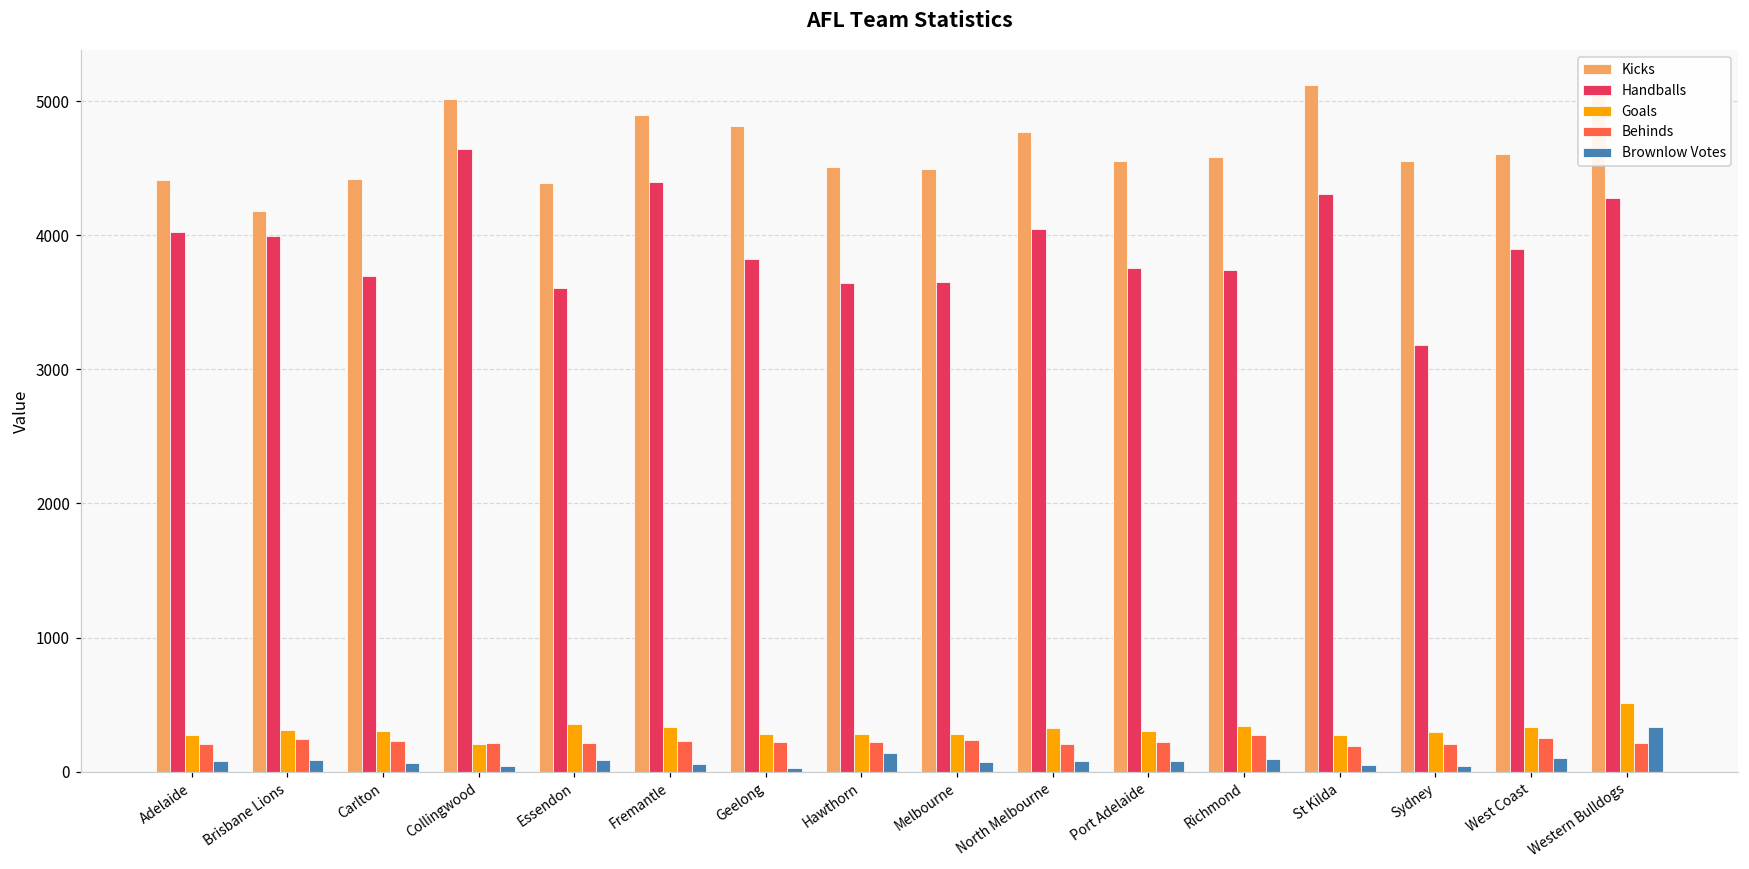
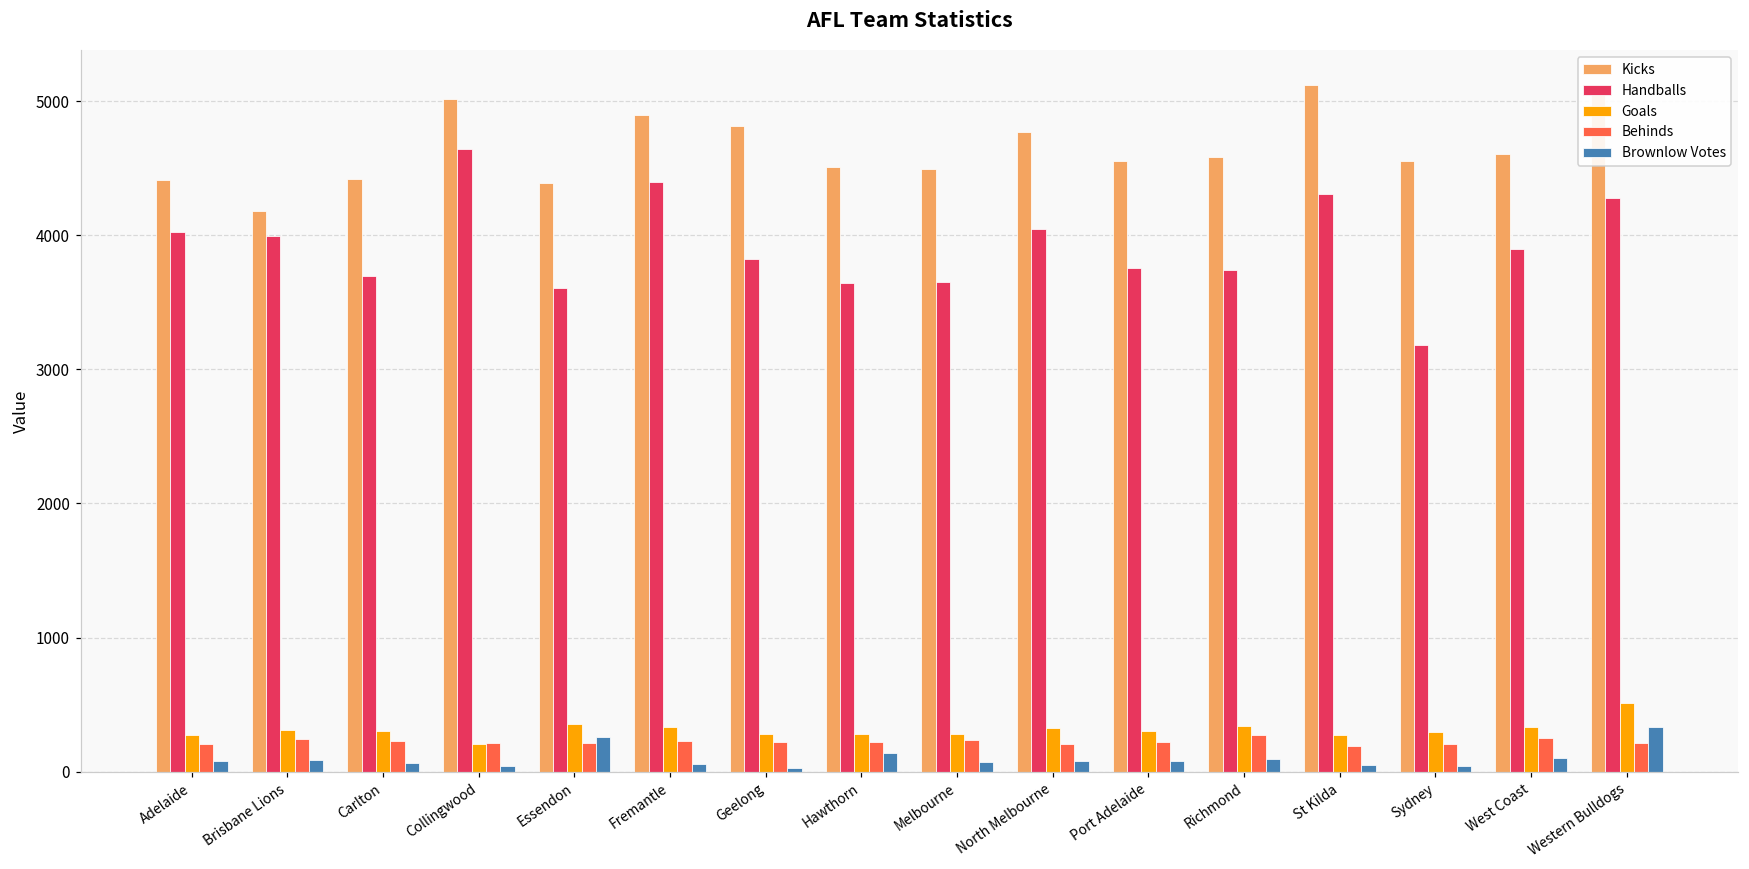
  {
    "Kicks": {
      "Adelaide": 4420,
      "Brisbane Lions": 4180,
      "Carlton": 4420,
      "Collingwood": 5020,
      "Essendon": 4390,
      "Fremantle": 4900,
      "Geelong": 4820,
      "Hawthorn": 4510,
      "Melbourne": 4500,
      "North Melbourne": 4770,
      "Port Adelaide": 4550,
      "Richmond": 4580,
      "St Kilda": 5120,
      "Sydney": 4560,
      "West Coast": 4610
    },
    "Goals": {
      "Adelaide": 270,
      "Brisbane Lions": 310,
      "Carlton": 300,
      "Collingwood": 200,
      "Essendon": 360,
      "Fremantle": 340,
      "Geelong": 280,
      "Hawthorn": 280,
      "Melbourne": 280,
      "North Melbourne": 330,
      "Port Adelaide": 310,
      "Richmond": 340,
      "St Kilda": 280,
      "Sydney": 300,
      "West Coast": 330,
      "Western Bulldogs": 510
    },
    "Brownlow Votes": {
      "Adelaide": 80,
      "Brisbane Lions": 80,
      "Carlton": 60,
      "Collingwood": 40,
-     "Essendon": 90,
+     "Essendon": 260,
      "Fremantle": 60,
      "Geelong": 30,
      "Hawthorn": 140,
      "Melbourne": 70,
      "North Melbourne": 80,
      "Port Adelaide": 80,
      "Richmond": 100,
      "St Kilda": 50,
      "Sydney": 40,
      "West Coast": 100,
      "Western Bulldogs": 330
    }
  }
